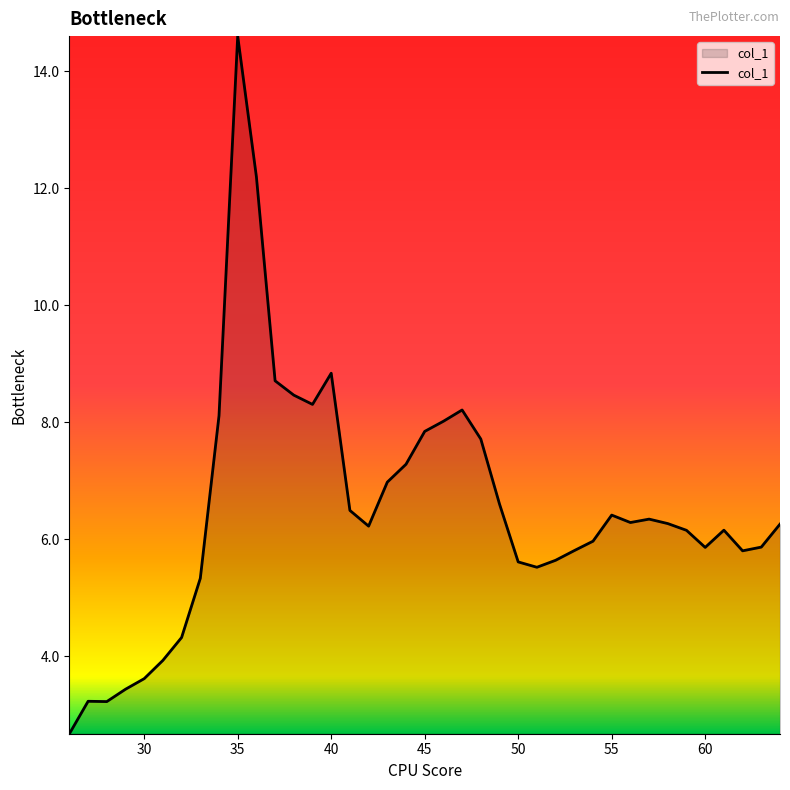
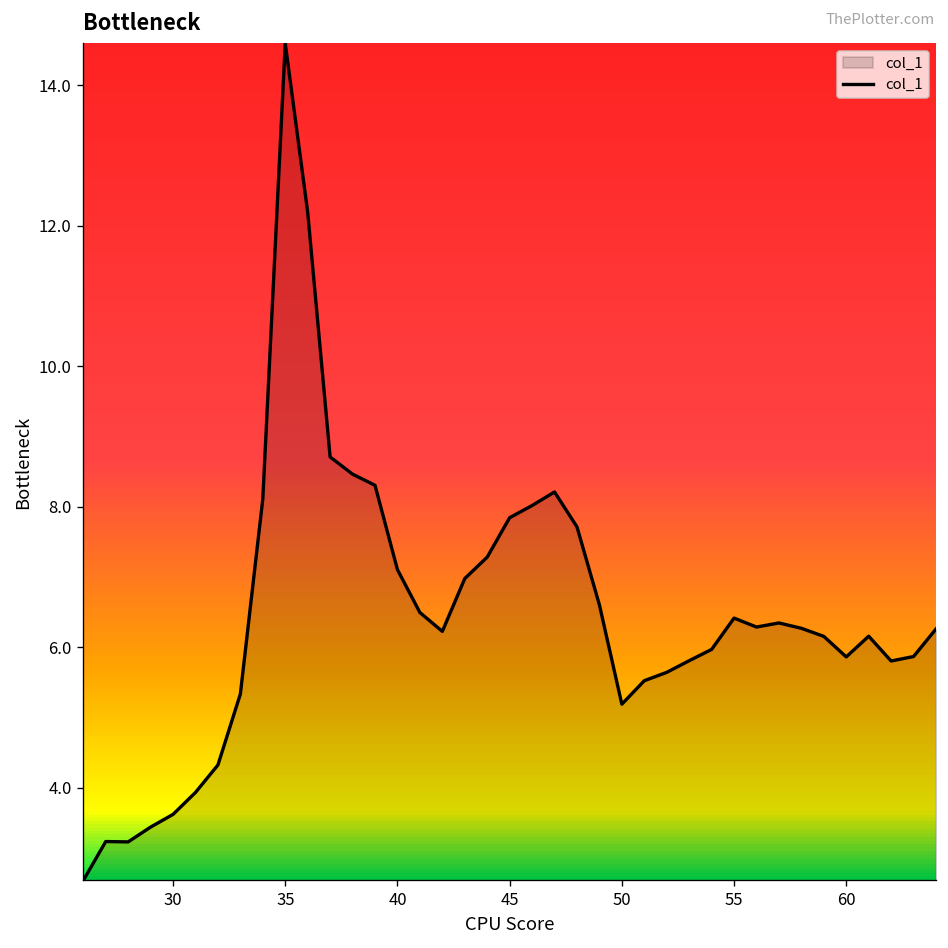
  {
    "30": 3.6,
    "35": 14.6,
-   "40": 8.8,
+   "40": 7.1,
    "45": 7.8,
-   "50": 5.6,
+   "50": 5.2,
    "55": 6.4,
    "60": 5.9
  }
